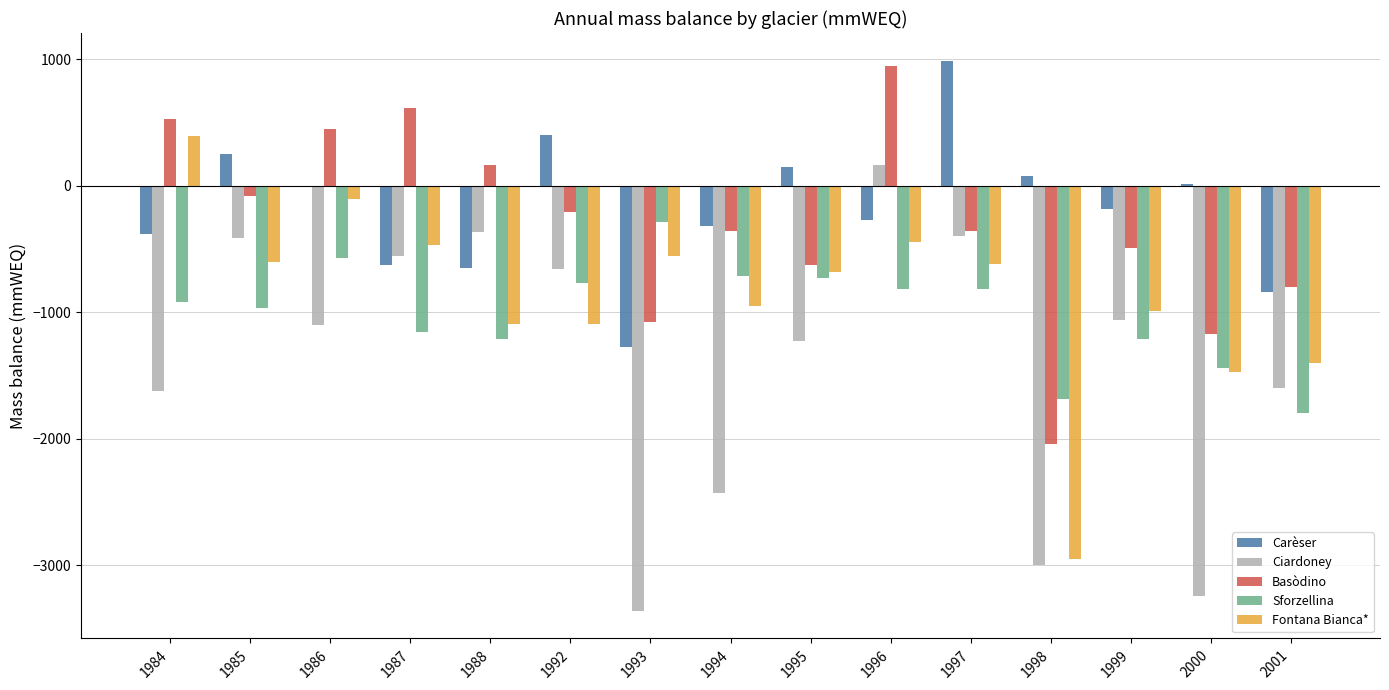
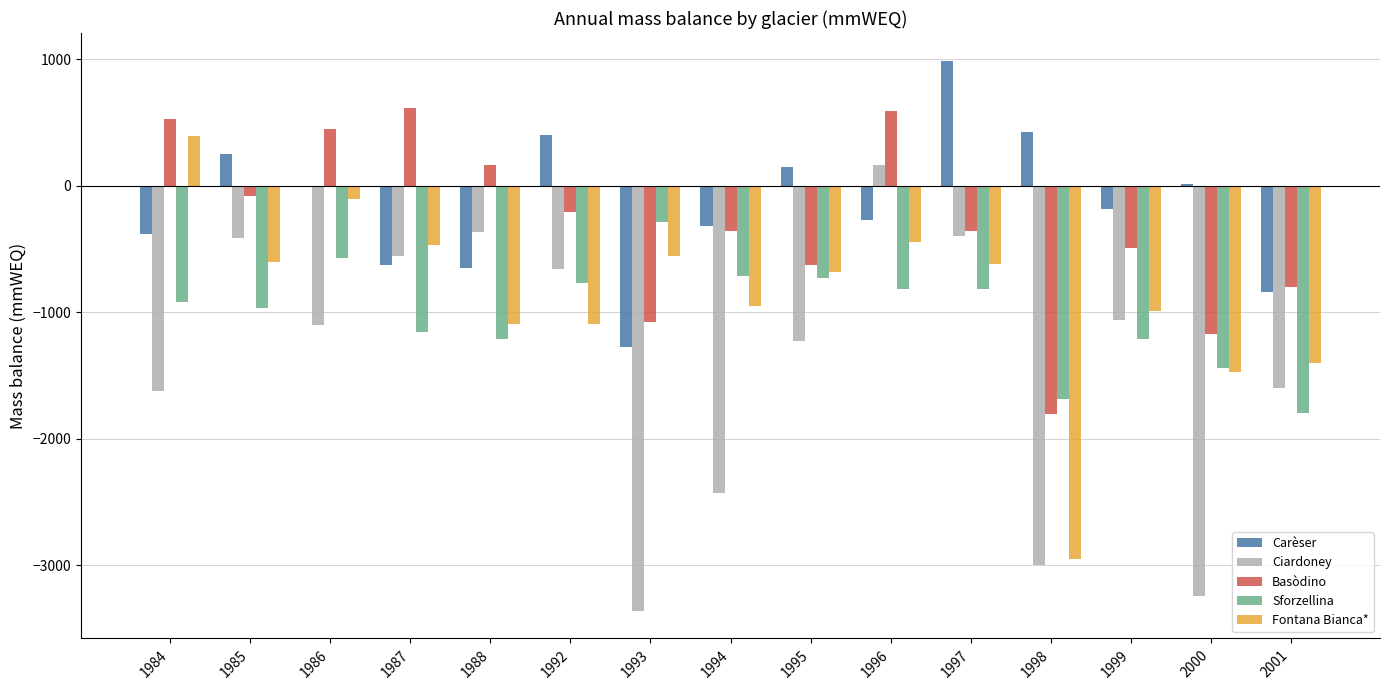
  {
    "Carèser": {
      "1984": -390,
      "1985": 250,
      "1987": -630,
      "1988": -650,
      "1992": 400,
      "1993": -1280,
      "1994": -320,
      "1995": 150,
      "1996": -270,
      "1997": 990,
-     "1998": 80,
+     "1998": 420,
      "1999": -180,
      "2001": -840
    },
    "Ciardoney": {
      "1984": -1620,
      "1985": -410,
      "1986": -1100,
      "1987": -560,
      "1988": -370,
      "1992": -660,
      "1993": -3360,
      "1994": -2430,
      "1995": -1230,
      "1996": 160,
      "1997": -400,
      "1998": -3000,
      "1999": -1060,
      "2000": -3240,
      "2001": -1600
    },
    "Basòdino": {
      "1984": 530,
      "1985": -80,
      "1986": 440,
      "1987": 610,
      "1988": 170,
      "1992": -210,
      "1993": -1070,
      "1994": -360,
      "1995": -630,
-     "1996": 940,
+     "1996": 590,
      "1997": -360,
-     "1998": -2040,
+     "1998": -1810,
      "1999": -490,
      "2000": -1170,
      "2001": -800
    },
    "Sforzellina": {
      "1984": -920,
      "1985": -970,
      "1986": -570,
      "1987": -1160,
      "1988": -1210,
      "1992": -770,
      "1993": -290,
      "1994": -710,
      "1995": -730,
      "1996": -820,
      "1997": -810,
      "1998": -1680,
      "1999": -1210,
      "2000": -1440,
      "2001": -1800
    },
    "Fontana Bianca*": {
      "1984": 400,
      "1985": -600,
      "1986": -110,
      "1987": -470,
      "1988": -1100,
      "1992": -1090,
      "1993": -560,
      "1994": -960,
      "1995": -680,
      "1996": -440,
      "1997": -620,
      "1998": -2950,
      "1999": -990,
      "2000": -1470,
      "2001": -1400
    }
  }
